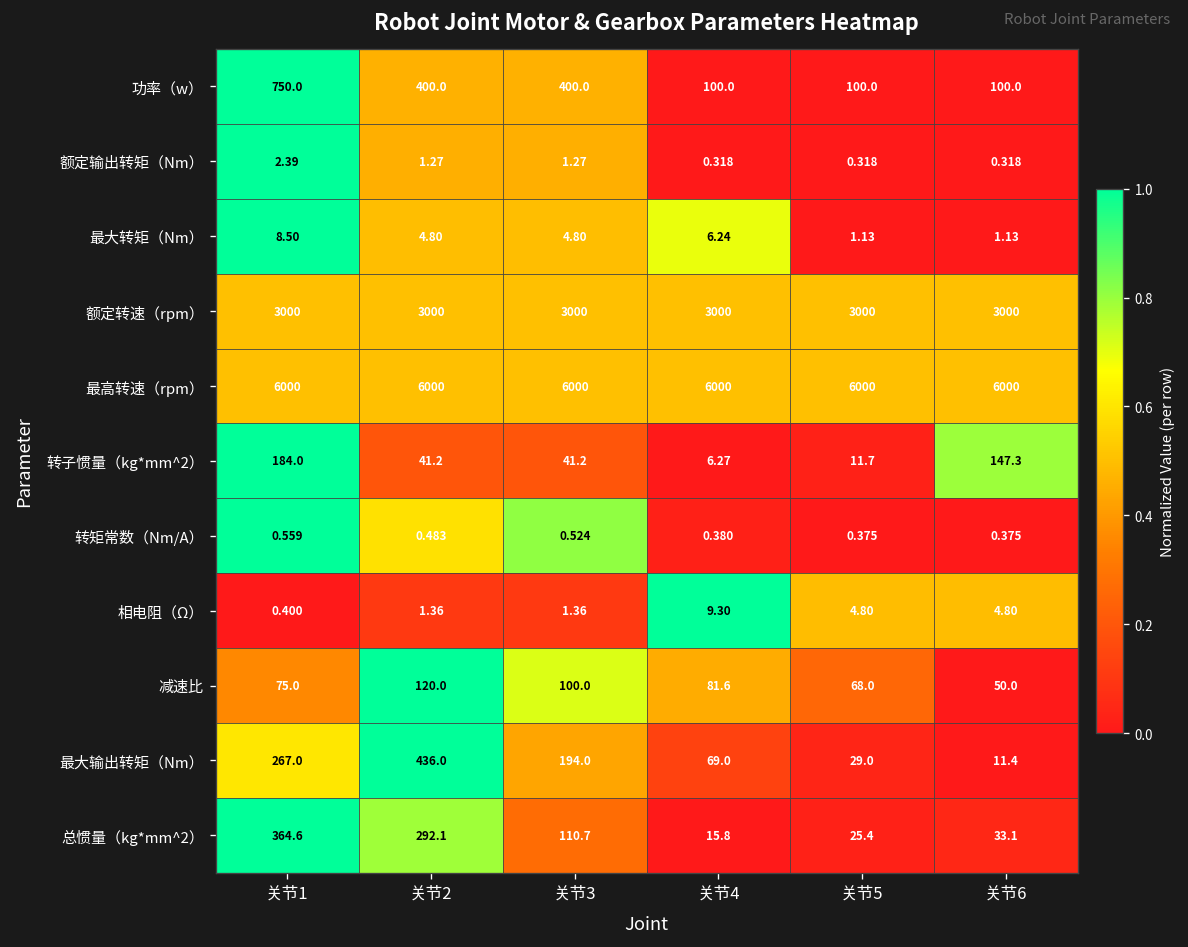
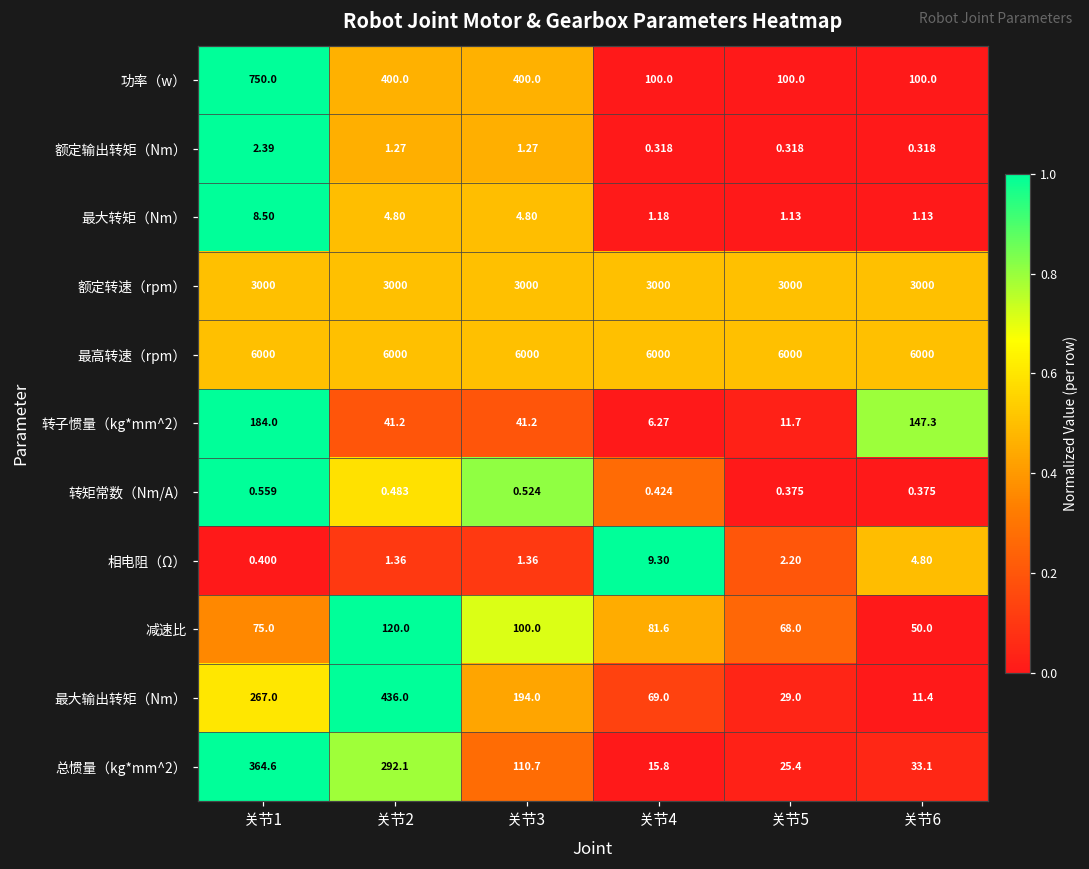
  {
    "功率（w）": {
      "关节1": 750.0,
      "关节2": 400.0,
      "关节3": 400.0,
      "关节4": 100.0,
      "关节5": 100.0,
      "关节6": 100.0
    },
    "额定输出转矩（Nm）": {
      "关节1": 2.39,
      "关节2": 1.27,
      "关节3": 1.27,
      "关节4": 0.318,
      "关节5": 0.318,
      "关节6": 0.318
    },
    "最大转矩（Nm）": {
      "关节1": 8.50,
      "关节2": 4.80,
      "关节3": 4.80,
-     "关节4": 6.24,
+     "关节4": 1.18,
      "关节5": 1.13,
      "关节6": 1.13
    },
    "额定转速（rpm）": {
      "关节1": 3000,
      "关节2": 3000,
      "关节3": 3000,
      "关节4": 3000,
      "关节5": 3000,
      "关节6": 3000
    },
    "最高转速（rpm）": {
      "关节1": 6000,
      "关节2": 6000,
      "关节3": 6000,
      "关节4": 6000,
      "关节5": 6000,
      "关节6": 6000
    },
    "转子惯量（kg*mm^2）": {
      "关节1": 184.0,
      "关节2": 41.2,
      "关节3": 41.2,
      "关节4": 6.27,
      "关节5": 11.7,
      "关节6": 147.3
    },
    "转矩常数（Nm/A）": {
      "关节1": 0.559,
      "关节2": 0.483,
      "关节3": 0.524,
-     "关节4": 0.380,
+     "关节4": 0.424,
      "关节5": 0.375,
      "关节6": 0.375
    },
    "相电阻（Ω）": {
      "关节1": 0.400,
      "关节2": 1.36,
      "关节3": 1.36,
      "关节4": 9.30,
-     "关节5": 4.80,
+     "关节5": 2.20,
      "关节6": 4.80
    },
    "减速比": {
      "关节1": 75.0,
      "关节2": 120.0,
      "关节3": 100.0,
      "关节4": 81.6,
      "关节5": 68.0,
      "关节6": 50.0
    },
    "最大输出转矩（Nm）": {
      "关节1": 267.0,
      "关节2": 436.0,
      "关节3": 194.0,
      "关节4": 69.0,
      "关节5": 29.0,
      "关节6": 11.4
    },
    "总惯量（kg*mm^2）": {
      "关节1": 364.6,
      "关节2": 292.1,
      "关节3": 110.7,
      "关节4": 15.8,
      "关节5": 25.4,
      "关节6": 33.1
    }
  }
